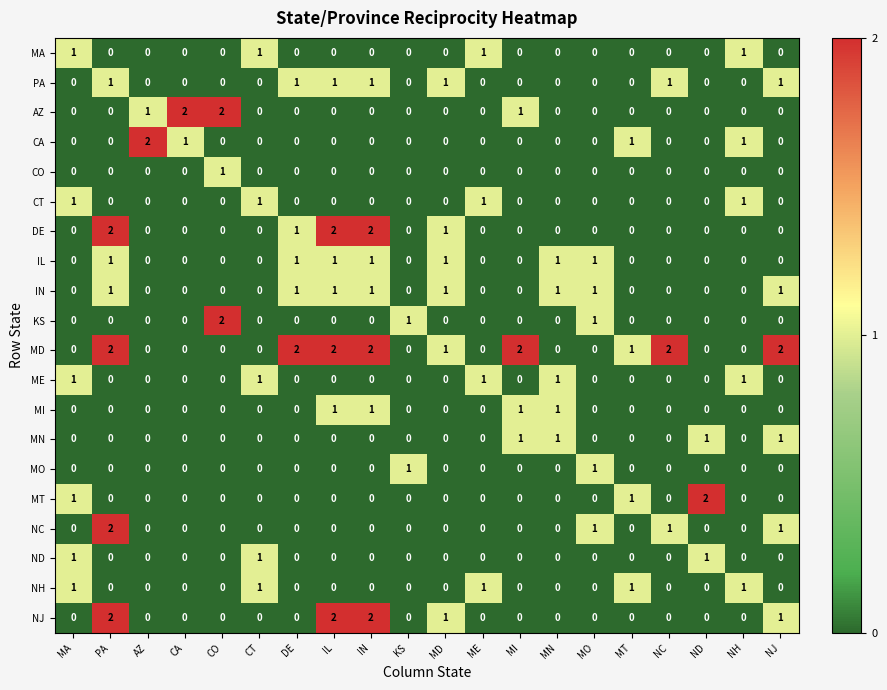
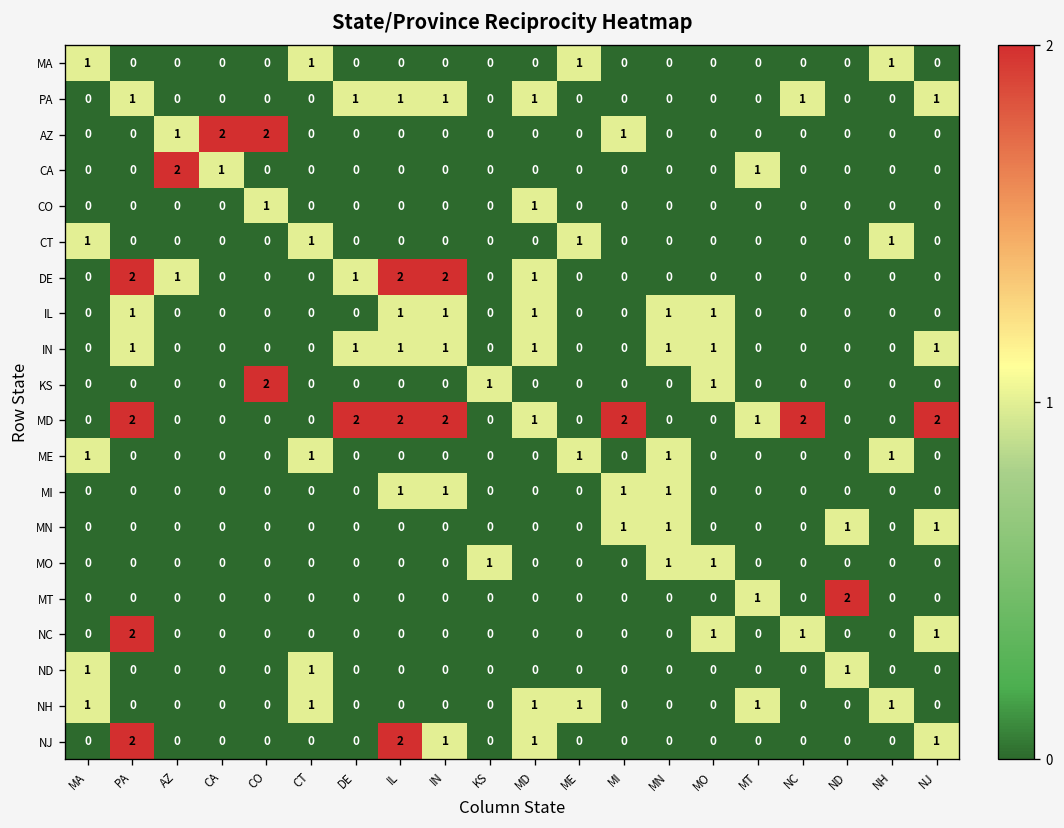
  {
    "CA": {
      "MA": 0,
      "PA": 0,
      "AZ": 2,
      "CA": 1,
      "CO": 0,
      "CT": 0,
      "DE": 0,
      "IL": 0,
      "IN": 0,
      "KS": 0,
      "MD": 0,
      "ME": 0,
      "MI": 0,
      "MN": 0,
      "MO": 0,
      "MT": 1,
      "NC": 0,
      "ND": 0,
-     "NH": 1,
+     "NH": 0,
      "NJ": 0
    },
    "CO": {
      "MA": 0,
      "PA": 0,
      "AZ": 0,
      "CA": 0,
      "CO": 1,
      "CT": 0,
      "DE": 0,
      "IL": 0,
      "IN": 0,
      "KS": 0,
-     "MD": 0,
+     "MD": 1,
      "ME": 0,
      "MI": 0,
      "MN": 0,
      "MO": 0,
      "MT": 0,
      "NC": 0,
      "ND": 0,
      "NH": 0,
      "NJ": 0
    },
    "DE": {
      "MA": 0,
      "PA": 2,
-     "AZ": 0,
+     "AZ": 1,
      "CA": 0,
      "CO": 0,
      "CT": 0,
      "DE": 1,
      "IL": 2,
      "IN": 2,
      "KS": 0,
      "MD": 1,
      "ME": 0,
      "MI": 0,
      "MN": 0,
      "MO": 0,
      "MT": 0,
      "NC": 0,
      "ND": 0,
      "NH": 0,
      "NJ": 0
    },
    "IL": {
      "MA": 0,
      "PA": 1,
      "AZ": 0,
      "CA": 0,
      "CO": 0,
      "CT": 0,
-     "DE": 1,
+     "DE": 0,
      "IL": 1,
      "IN": 1,
      "KS": 0,
      "MD": 1,
      "ME": 0,
      "MI": 0,
      "MN": 1,
      "MO": 1,
      "MT": 0,
      "NC": 0,
      "ND": 0,
      "NH": 0,
      "NJ": 0
    },
    "MO": {
      "MA": 0,
      "PA": 0,
      "AZ": 0,
      "CA": 0,
      "CO": 0,
      "CT": 0,
      "DE": 0,
      "IL": 0,
      "IN": 0,
      "KS": 1,
      "MD": 0,
      "ME": 0,
      "MI": 0,
-     "MN": 0,
+     "MN": 1,
      "MO": 1,
      "MT": 0,
      "NC": 0,
      "ND": 0,
      "NH": 0,
      "NJ": 0
    },
    "MT": {
-     "MA": 1,
+     "MA": 0,
      "PA": 0,
      "AZ": 0,
      "CA": 0,
      "CO": 0,
      "CT": 0,
      "DE": 0,
      "IL": 0,
      "IN": 0,
      "KS": 0,
      "MD": 0,
      "ME": 0,
      "MI": 0,
      "MN": 0,
      "MO": 0,
      "MT": 1,
      "NC": 0,
      "ND": 2,
      "NH": 0,
      "NJ": 0
    },
    "NH": {
      "MA": 1,
      "PA": 0,
      "AZ": 0,
      "CA": 0,
      "CO": 0,
      "CT": 1,
      "DE": 0,
      "IL": 0,
      "IN": 0,
      "KS": 0,
-     "MD": 0,
+     "MD": 1,
      "ME": 1,
      "MI": 0,
      "MN": 0,
      "MO": 0,
      "MT": 1,
      "NC": 0,
      "ND": 0,
      "NH": 1,
      "NJ": 0
    },
    "NJ": {
      "MA": 0,
      "PA": 2,
      "AZ": 0,
      "CA": 0,
      "CO": 0,
      "CT": 0,
      "DE": 0,
      "IL": 2,
-     "IN": 2,
+     "IN": 1,
      "KS": 0,
      "MD": 1,
      "ME": 0,
      "MI": 0,
      "MN": 0,
      "MO": 0,
      "MT": 0,
      "NC": 0,
      "ND": 0,
      "NH": 0,
      "NJ": 1
    }
  }
